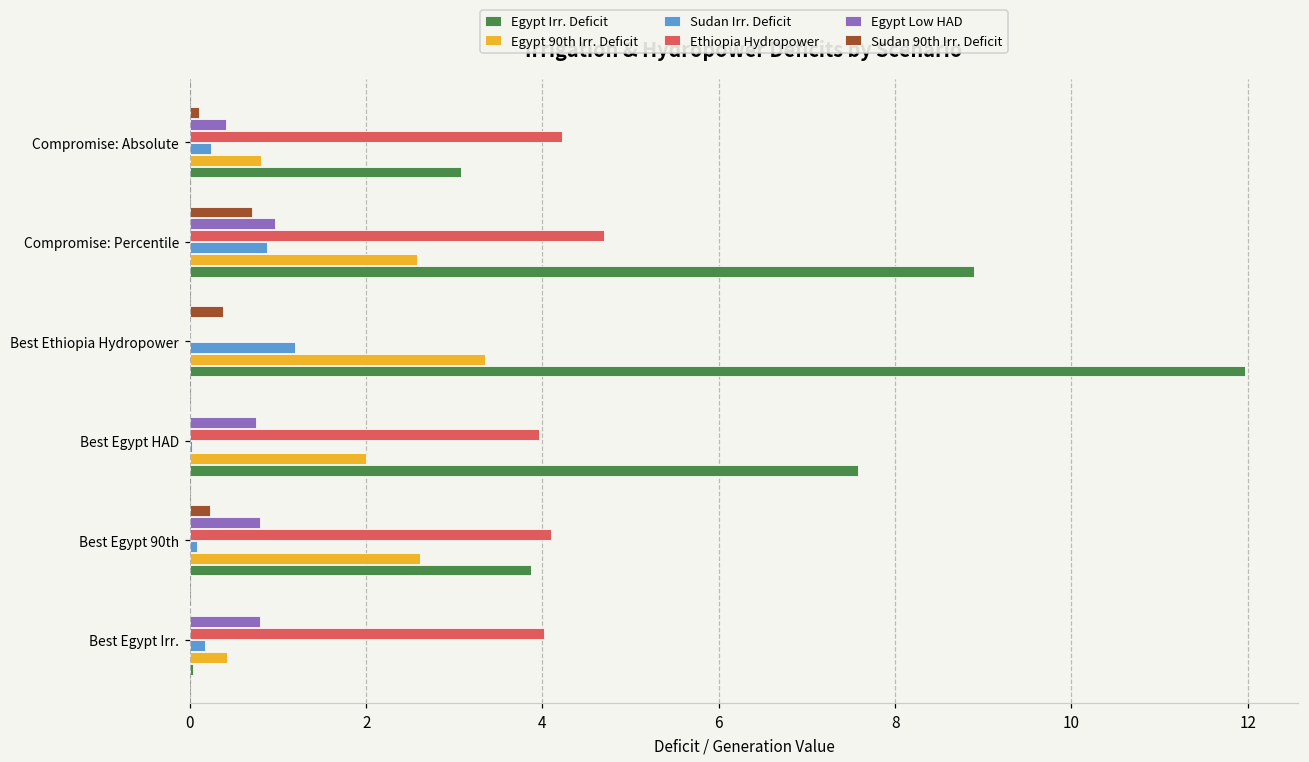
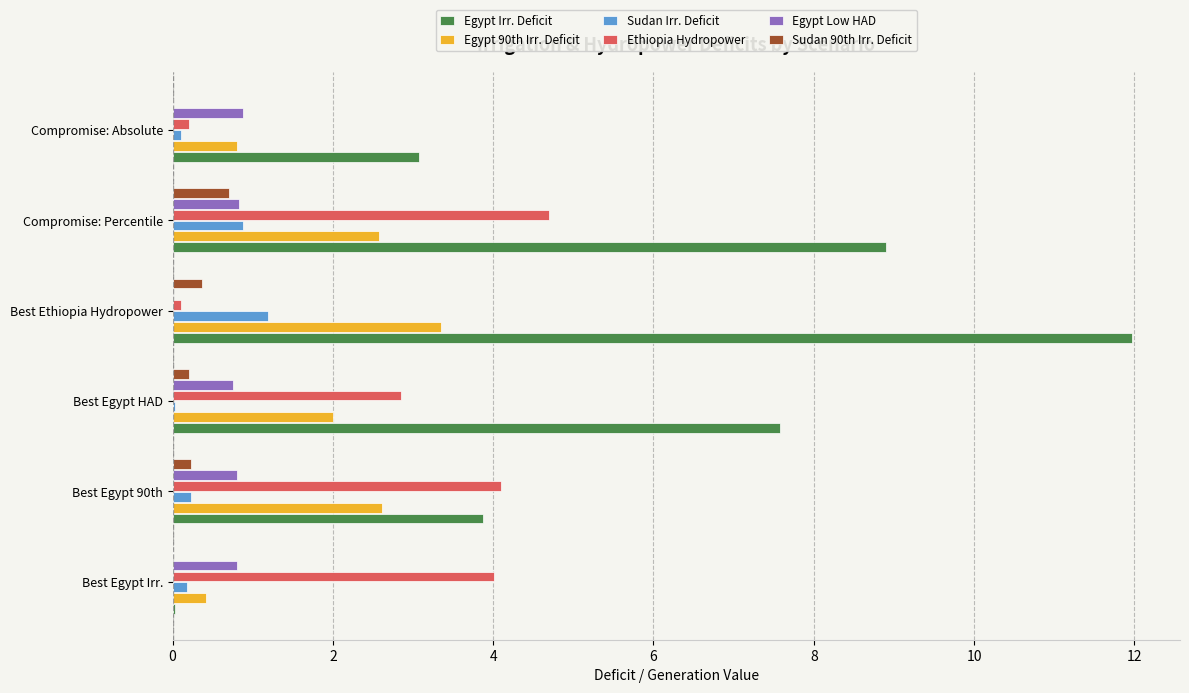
  {
    "Egypt Irr. Deficit": {
      "Compromise: Absolute": 3.1,
      "Compromise: Percentile": 8.9,
      "Best Ethiopia Hydropower": 12.0,
      "Best Egypt HAD": 7.6,
      "Best Egypt 90th": 3.9,
      "Best Egypt Irr.": 0.0
    },
    "Egypt 90th Irr. Deficit": {
      "Compromise: Absolute": 0.8,
      "Compromise: Percentile": 2.6,
      "Best Ethiopia Hydropower": 3.3,
      "Best Egypt HAD": 2.0,
      "Best Egypt 90th": 2.6,
      "Best Egypt Irr.": 0.4
    },
    "Sudan Irr. Deficit": {
-     "Compromise: Absolute": 0.2,
+     "Compromise: Absolute": 0.1,
      "Compromise: Percentile": 0.9,
      "Best Ethiopia Hydropower": 1.2,
-     "Best Egypt 90th": 0.1,
+     "Best Egypt 90th": 0.2,
      "Best Egypt Irr.": 0.2
    },
    "Ethiopia Hydropower": {
-     "Compromise: Absolute": 4.2,
+     "Compromise: Absolute": 0.2,
      "Compromise: Percentile": 4.7,
-     "Best Ethiopia Hydropower": 0.0,
-     "Best Egypt HAD": 4.0,
+     "Best Ethiopia Hydropower": 0.1,
+     "Best Egypt HAD": 2.8,
      "Best Egypt 90th": 4.1,
      "Best Egypt Irr.": 4.0
    },
    "Egypt Low HAD": {
-     "Compromise: Absolute": 0.4,
-     "Compromise: Percentile": 1.0,
+     "Compromise: Absolute": 0.9,
+     "Compromise: Percentile": 0.8,
      "Best Ethiopia Hydropower": 0.0,
      "Best Egypt HAD": 0.8,
      "Best Egypt 90th": 0.8,
      "Best Egypt Irr.": 0.8
    },
    "Sudan 90th Irr. Deficit": {
-     "Compromise: Absolute": 0.1,
+     "Compromise: Absolute": 0.0,
      "Compromise: Percentile": 0.7,
      "Best Ethiopia Hydropower": 0.4,
-     "Best Egypt HAD": 0.0,
+     "Best Egypt HAD": 0.2,
      "Best Egypt 90th": 0.2,
      "Best Egypt Irr.": 0.0
    }
  }
